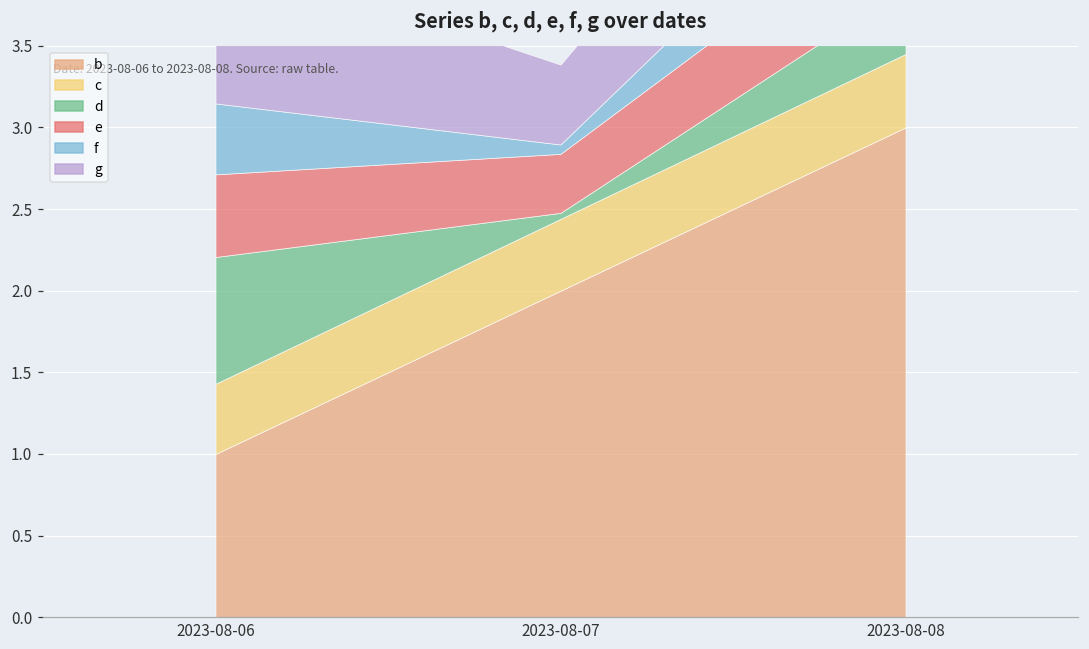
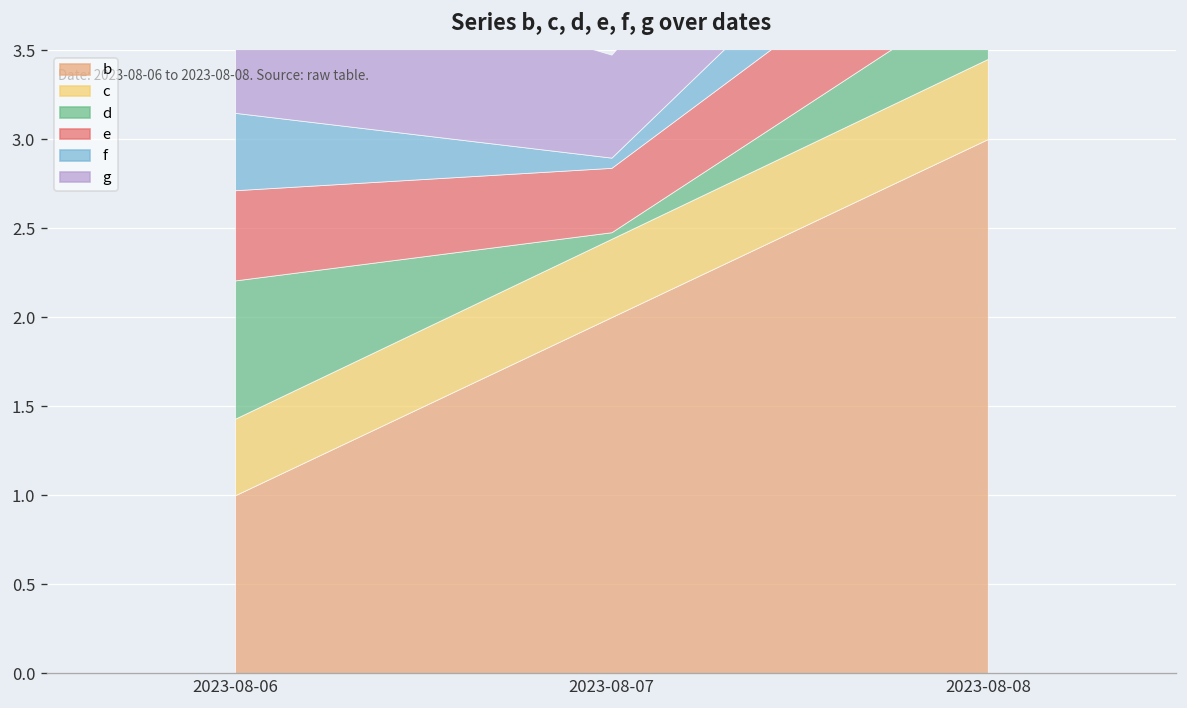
  {
    "d": {
      "2023-08-06": 0.78,
      "2023-08-07": 0.04
    },
    "f": {
      "2023-08-06": 0.43,
      "2023-08-07": 0.06
    },
    "g": {
-     "2023-08-07": 0.49
+     "2023-08-07": 0.58
    }
  }
